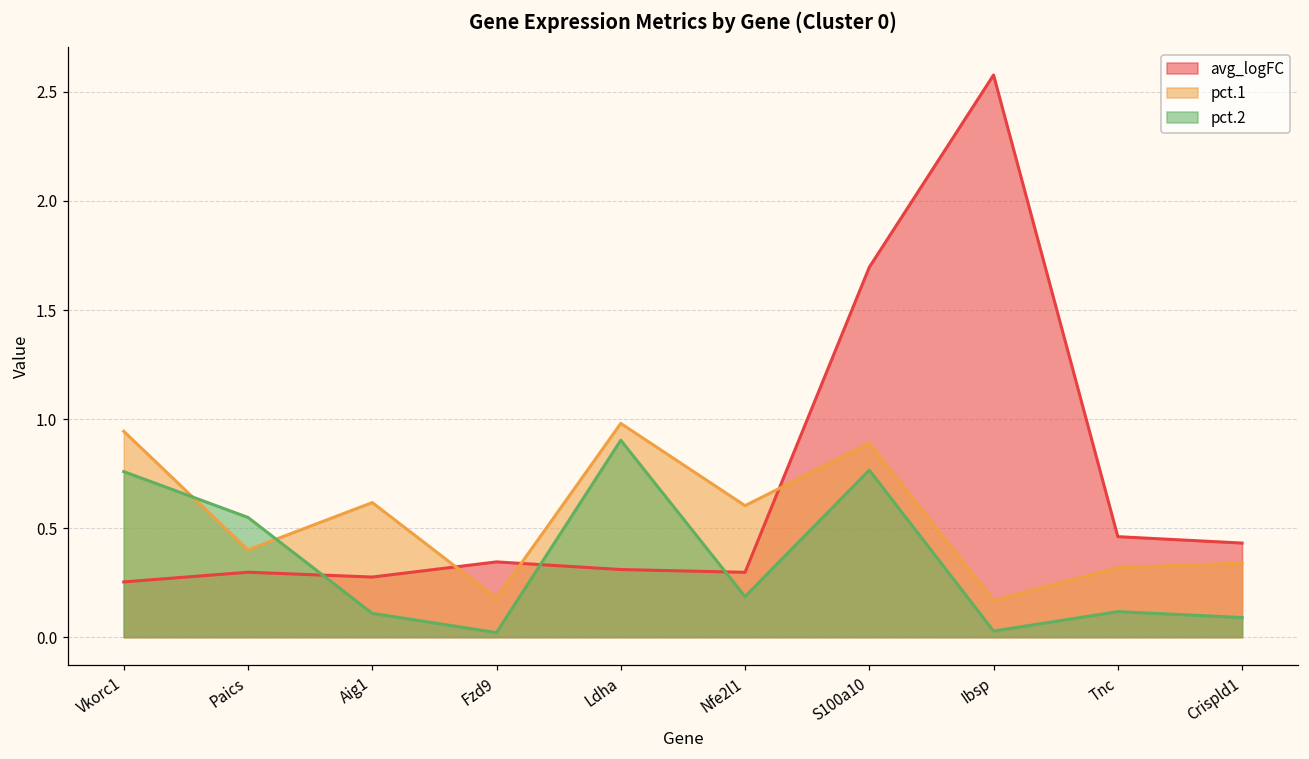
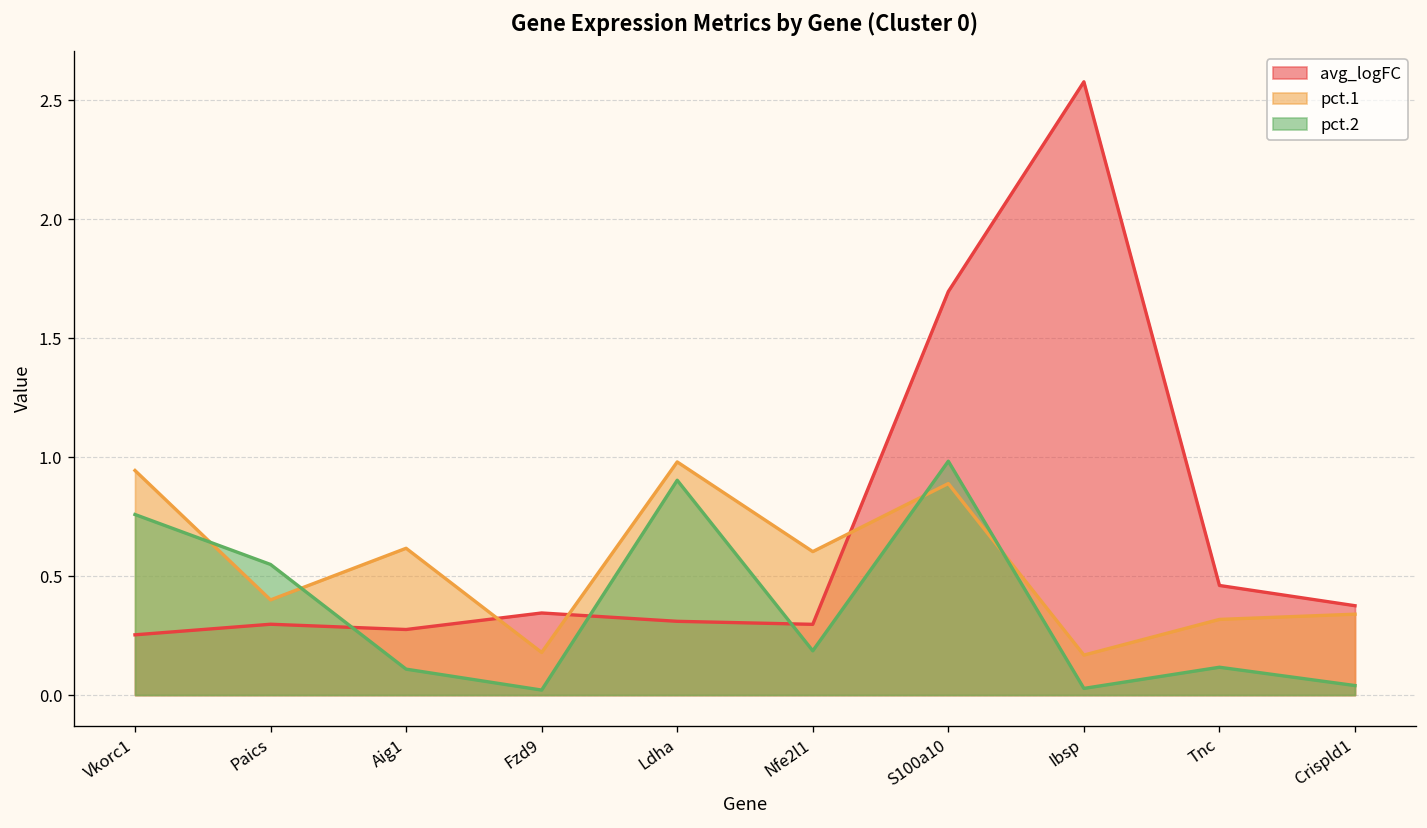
  {
    "avg_logFC": {
      "Vkorc1": 0.25,
      "Paics": 0.30,
      "Aig1": 0.28,
      "Fzd9": 0.35,
      "Ldha": 0.31,
      "Nfe2l1": 0.30,
      "S100a10": 1.70,
      "Ibsp": 2.58,
      "Tnc": 0.46,
-     "Crispld1": 0.43
+     "Crispld1": 0.38
    },
    "pct.1": {
      "Vkorc1": 0.94,
      "Paics": 0.40,
      "Aig1": 0.62,
      "Fzd9": 0.18,
      "Ldha": 0.98,
      "Nfe2l1": 0.60,
      "S100a10": 0.89,
      "Ibsp": 0.17,
      "Tnc": 0.32,
      "Crispld1": 0.34
    },
    "pct.2": {
      "Vkorc1": 0.76,
      "Paics": 0.55,
      "Aig1": 0.11,
      "Fzd9": 0.02,
      "Ldha": 0.90,
      "Nfe2l1": 0.19,
-     "S100a10": 0.77,
+     "S100a10": 0.98,
      "Ibsp": 0.03,
      "Tnc": 0.12,
-     "Crispld1": 0.09
+     "Crispld1": 0.04
    }
  }
